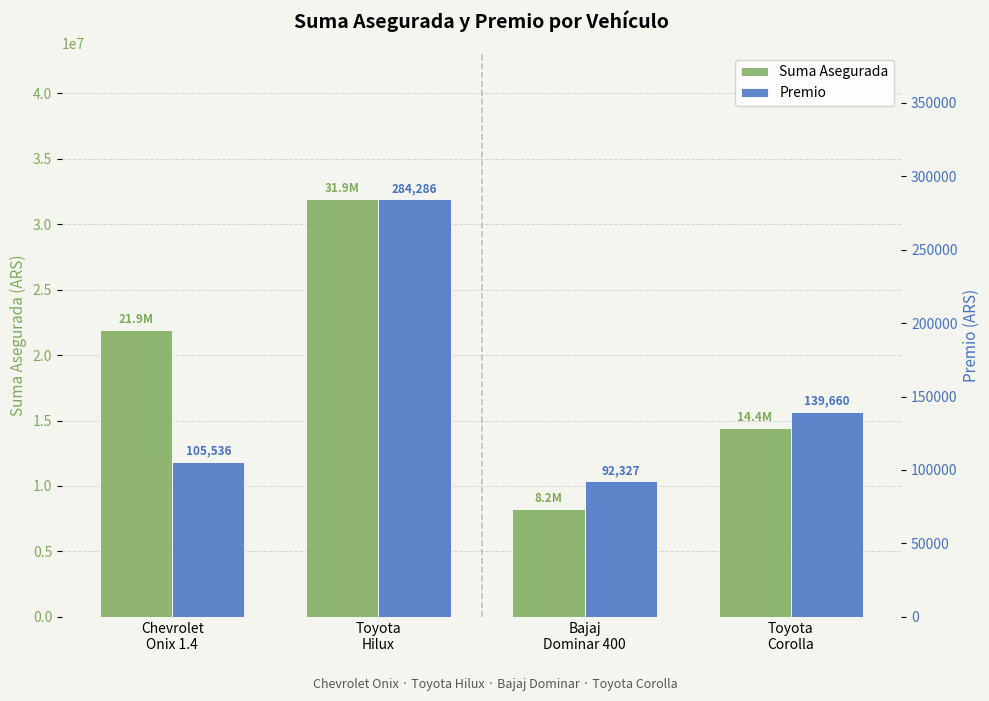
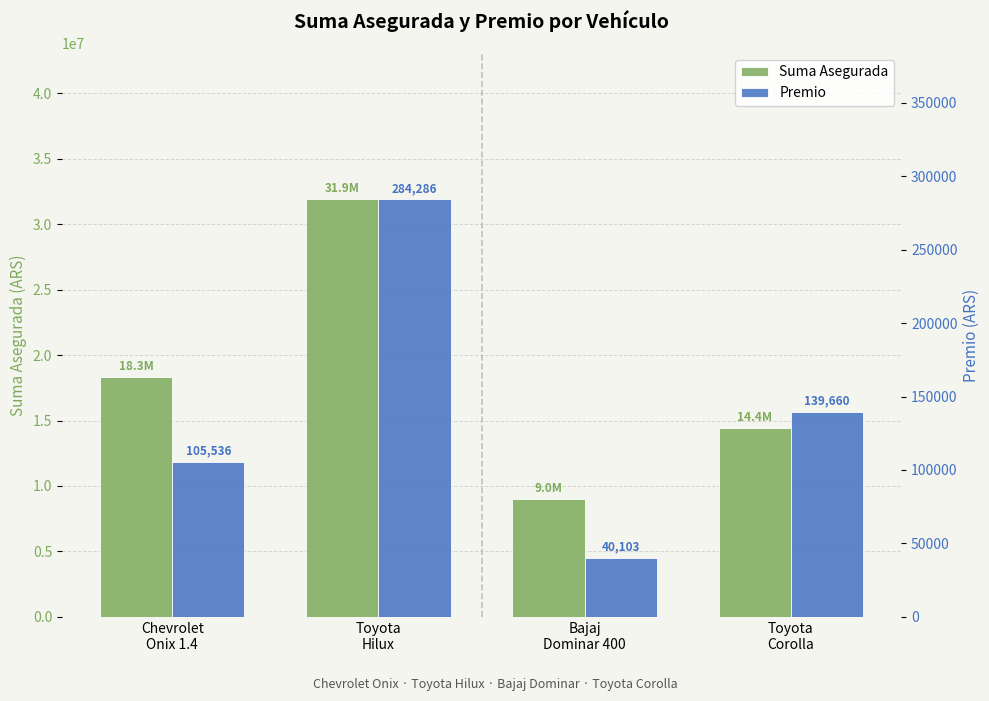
  {
    "Suma Asegurada": {
-     "Chevrolet Onix 1.4": "21.9M",
+     "Chevrolet Onix 1.4": "18.3M",
      "Toyota Hilux": "31.9M",
-     "Bajaj Dominar 400": "8.2M",
+     "Bajaj Dominar 400": "9.0M",
      "Toyota Corolla": "14.4M"
    },
    "Premio": {
      "Chevrolet Onix 1.4": "105,536",
      "Toyota Hilux": "284,286",
-     "Bajaj Dominar 400": "92,327",
+     "Bajaj Dominar 400": "40,103",
      "Toyota Corolla": "139,660"
    }
  }
